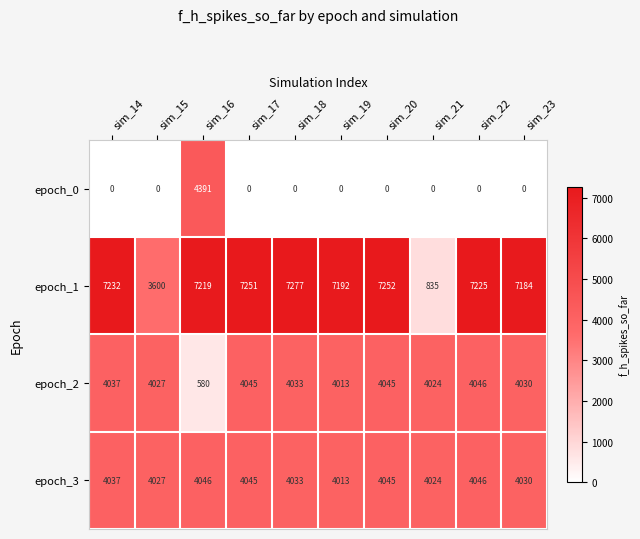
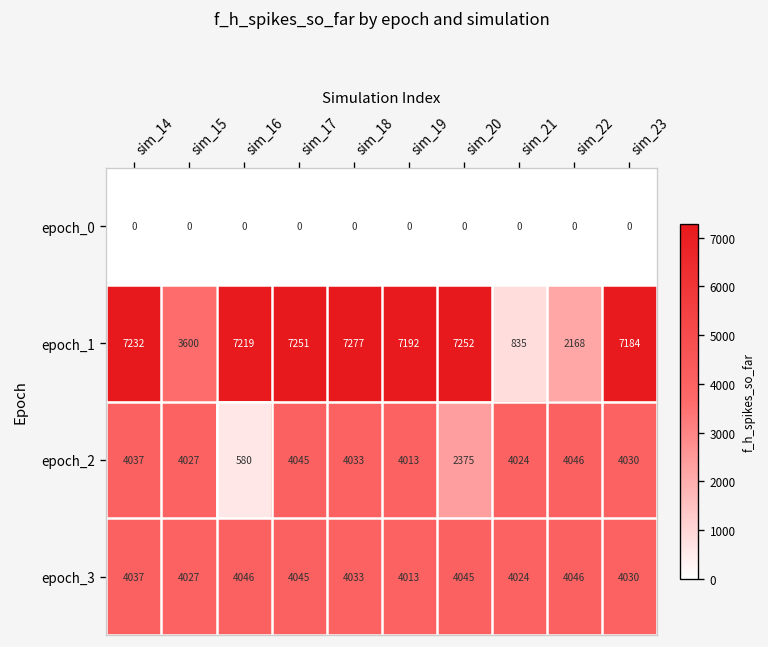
  {
    "epoch_0": {
      "sim_14": 0,
      "sim_15": 0,
-     "sim_16": 4391,
+     "sim_16": 0,
      "sim_17": 0,
      "sim_18": 0,
      "sim_19": 0,
      "sim_20": 0,
      "sim_21": 0,
      "sim_22": 0,
      "sim_23": 0
    },
    "epoch_1": {
      "sim_14": 7232,
      "sim_15": 3600,
      "sim_16": 7219,
      "sim_17": 7251,
      "sim_18": 7277,
      "sim_19": 7192,
      "sim_20": 7252,
      "sim_21": 835,
-     "sim_22": 7225,
+     "sim_22": 2168,
      "sim_23": 7184
    },
    "epoch_2": {
      "sim_14": 4037,
      "sim_15": 4027,
      "sim_16": 580,
      "sim_17": 4045,
      "sim_18": 4033,
      "sim_19": 4013,
-     "sim_20": 4045,
+     "sim_20": 2375,
      "sim_21": 4024,
      "sim_22": 4046,
      "sim_23": 4030
    },
    "epoch_3": {
      "sim_14": 4037,
      "sim_15": 4027,
      "sim_16": 4046,
      "sim_17": 4045,
      "sim_18": 4033,
      "sim_19": 4013,
      "sim_20": 4045,
      "sim_21": 4024,
      "sim_22": 4046,
      "sim_23": 4030
    }
  }
